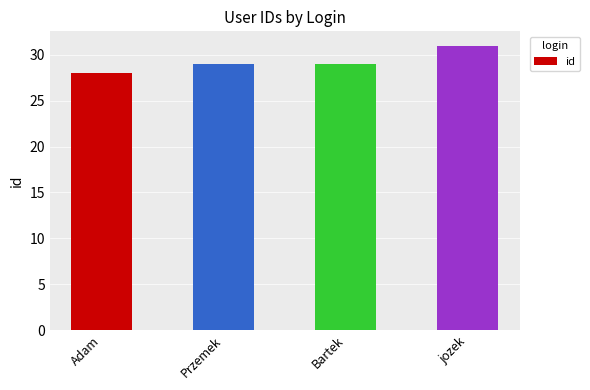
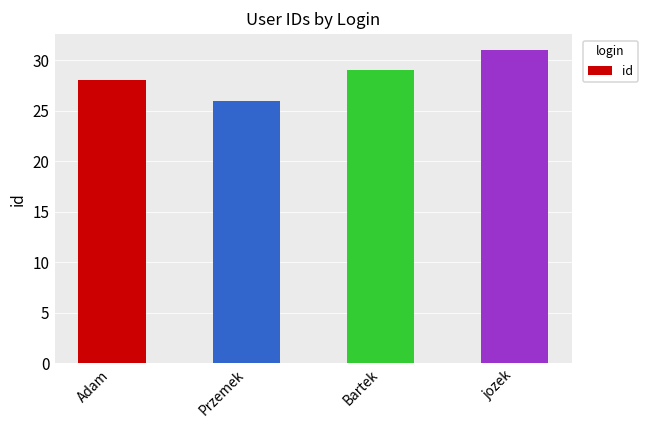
  {
    "Adam": 28,
-   "Przemek": 29,
+   "Przemek": 26,
    "Bartek": 29,
    "jozek": 31
  }
